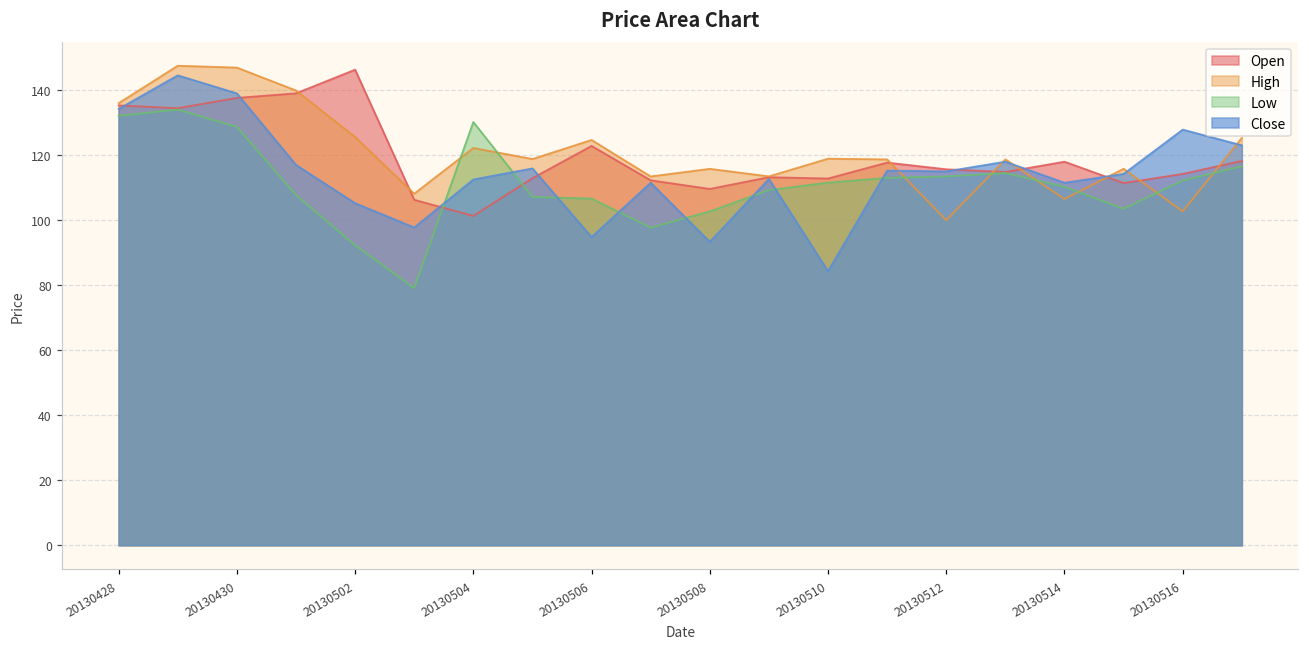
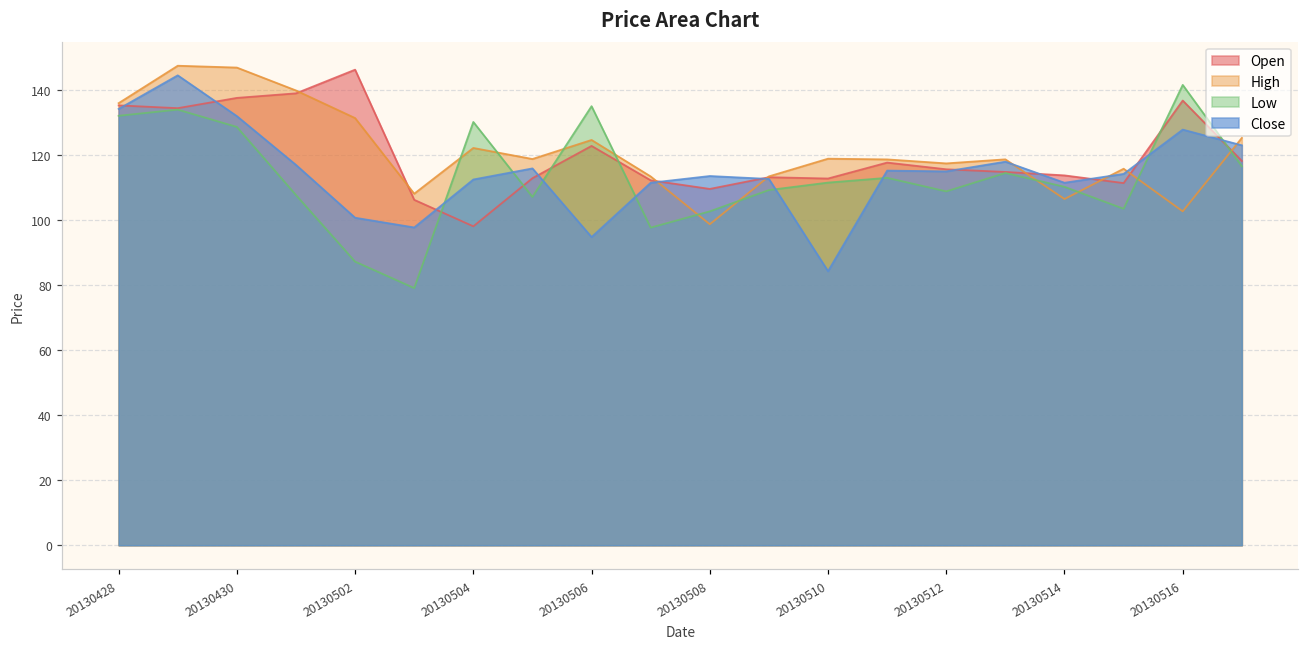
  {
    "Open": {
      "20130430": 138,
      "20130502": 146,
-     "20130504": 101,
+     "20130504": 98,
      "20130506": 123,
      "20130508": 110,
      "20130510": 113,
-     "20130514": 118,
-     "20130516": 114
+     "20130514": 114,
+     "20130516": 137
    },
    "High": {
      "20130430": 147,
-     "20130502": 126,
+     "20130502": 131,
      "20130504": 122,
      "20130506": 125,
-     "20130508": 116,
+     "20130508": 99,
      "20130510": 119,
-     "20130512": 100,
+     "20130512": 117,
      "20130514": 107,
      "20130516": 103
    },
    "Low": {
      "20130428": 132,
      "20130430": 129,
-     "20130502": 92,
+     "20130502": 87,
      "20130504": 130,
-     "20130506": 107,
+     "20130506": 135,
      "20130508": 103,
      "20130510": 112,
-     "20130512": 113,
+     "20130512": 109,
      "20130514": 110,
-     "20130516": 112
+     "20130516": 142
    },
    "Close": {
      "20130428": 134,
-     "20130430": 139,
-     "20130502": 105,
+     "20130430": 132,
+     "20130502": 101,
      "20130504": 113,
      "20130506": 95,
-     "20130508": 93,
+     "20130508": 114,
      "20130510": 84,
      "20130514": 112,
      "20130516": 128
    }
  }
